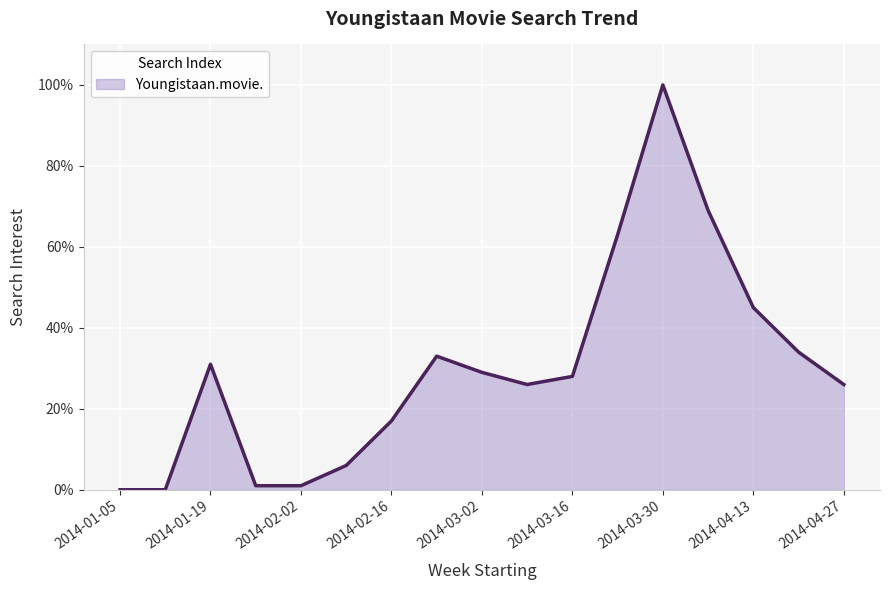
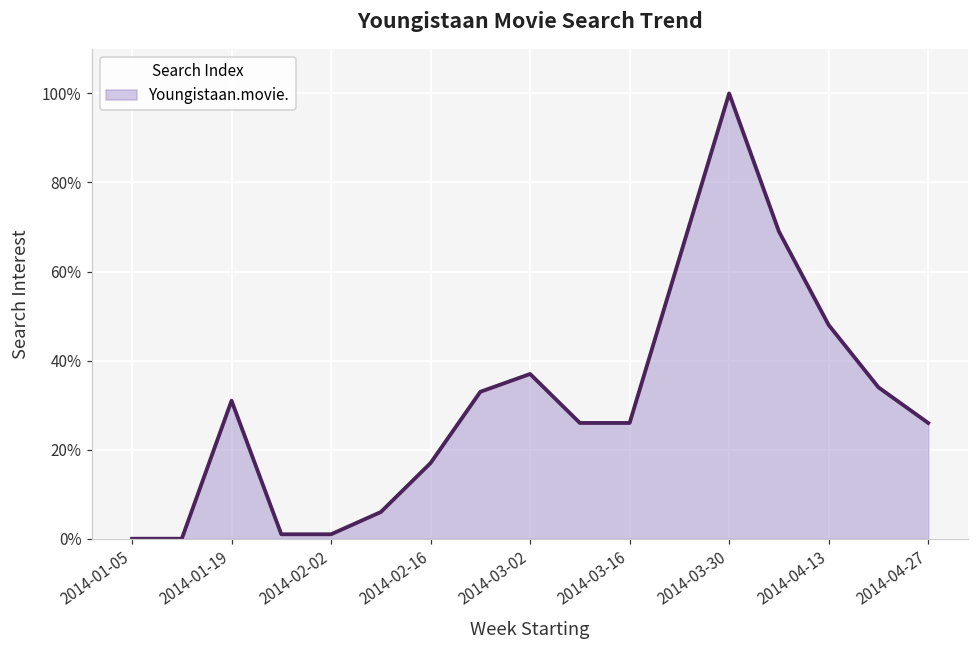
  {
    "2014-01-05": "0%",
    "2014-01-19": "31%",
    "2014-02-02": "1%",
    "2014-02-16": "17%",
-   "2014-03-02": "29%",
-   "2014-03-16": "28%",
+   "2014-03-02": "37%",
+   "2014-03-16": "26%",
    "2014-03-30": "100%",
-   "2014-04-13": "45%",
+   "2014-04-13": "48%",
    "2014-04-27": "26%"
  }
